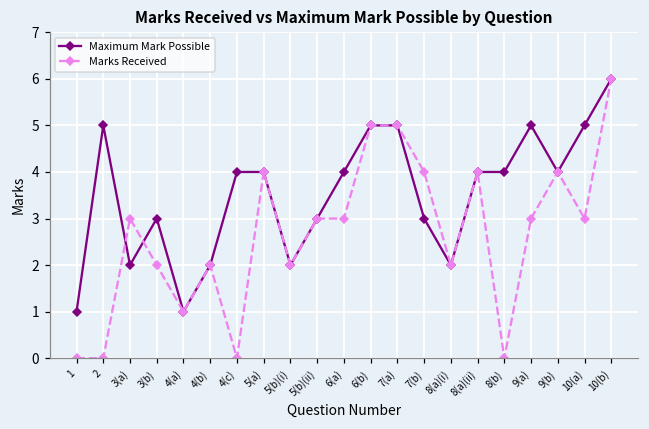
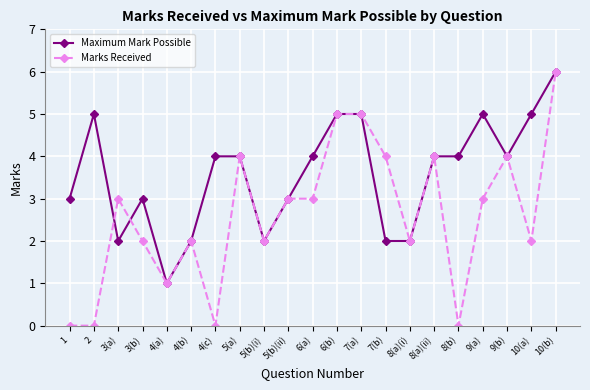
  {
    "Maximum Mark Possible": {
-     "1": 1,
+     "1": 3,
      "2": 5,
      "3(a)": 2,
      "3(b)": 3,
      "4(c)": 4,
      "6(a)": 4,
-     "7(b)": 3,
+     "7(b)": 2,
      "8(b)": 4,
      "9(a)": 5,
      "10(a)": 5
    },
    "Marks Received": {
      "1": 0,
      "2": 0,
      "3(a)": 3,
      "3(b)": 2,
      "4(c)": 0,
      "6(a)": 3,
      "7(b)": 4,
      "8(b)": 0,
      "9(a)": 3,
-     "10(a)": 3
+     "10(a)": 2
    }
  }
